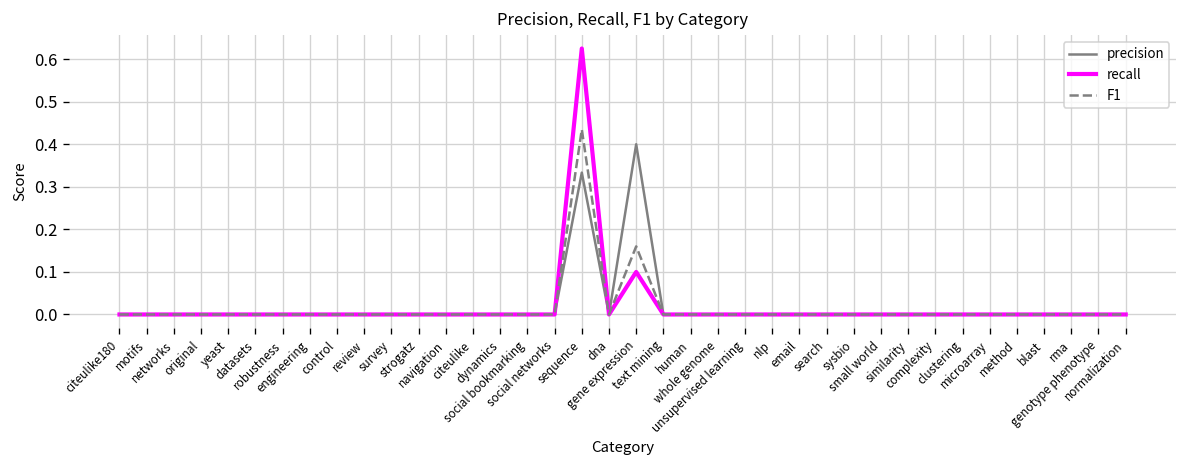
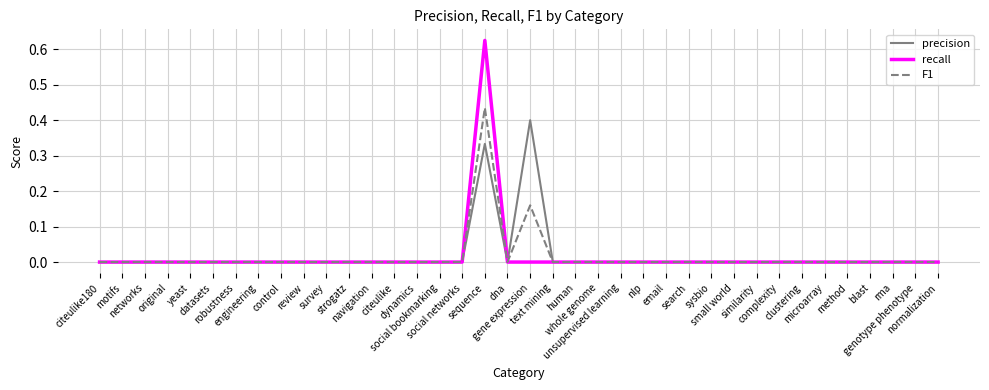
  {
    "recall": {
      "sequence": 0.63,
-     "gene expression": 0.1
+     "gene expression": 0.0
    }
  }
